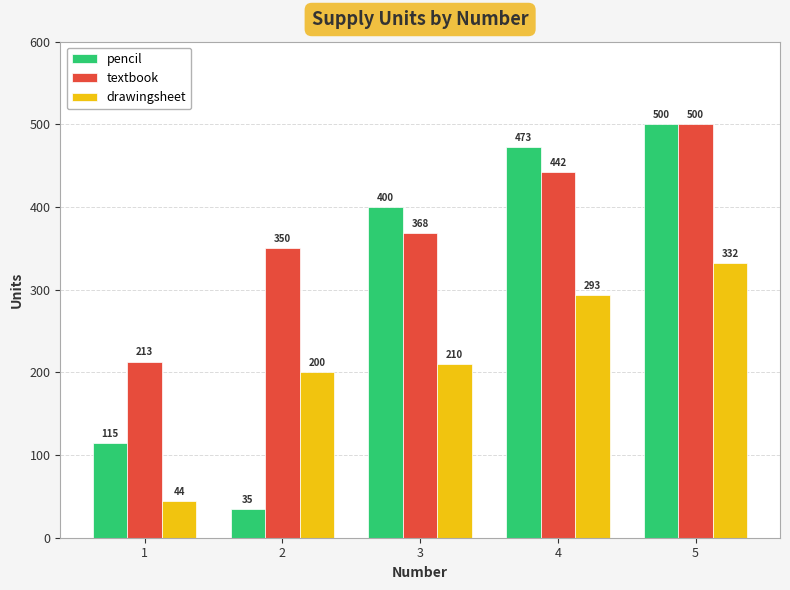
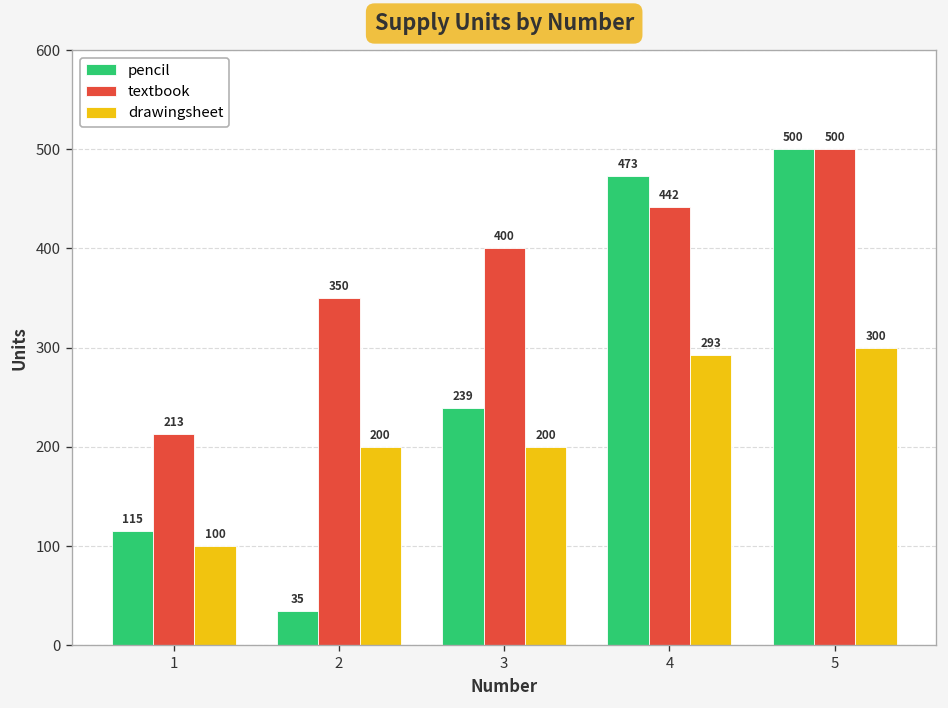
  {
    "pencil": {
      "1": 115,
      "2": 35,
-     "3": 400,
+     "3": 239,
      "4": 473,
      "5": 500
    },
    "textbook": {
      "1": 213,
      "2": 350,
-     "3": 368,
+     "3": 400,
      "4": 442,
      "5": 500
    },
    "drawingsheet": {
-     "1": 44,
+     "1": 100,
      "2": 200,
-     "3": 210,
+     "3": 200,
      "4": 293,
-     "5": 332
+     "5": 300
    }
  }
